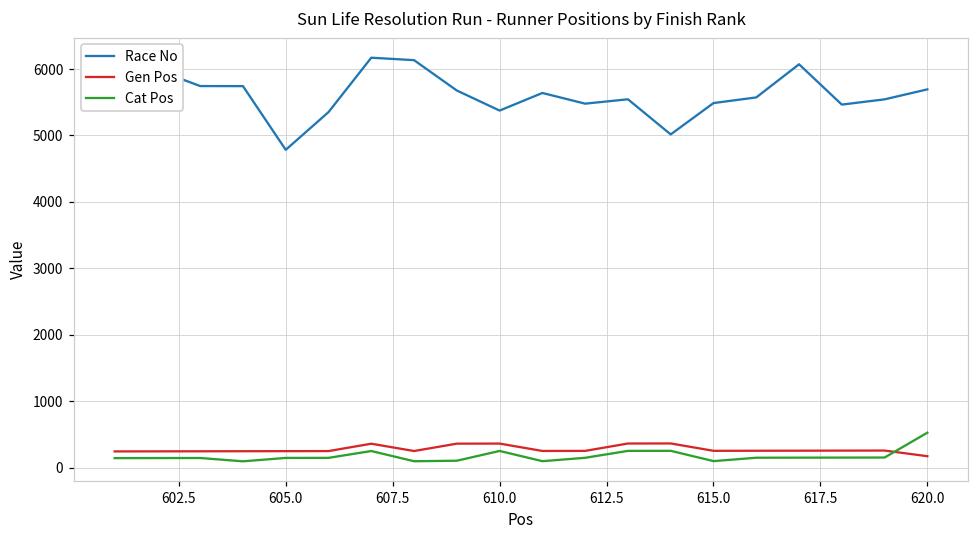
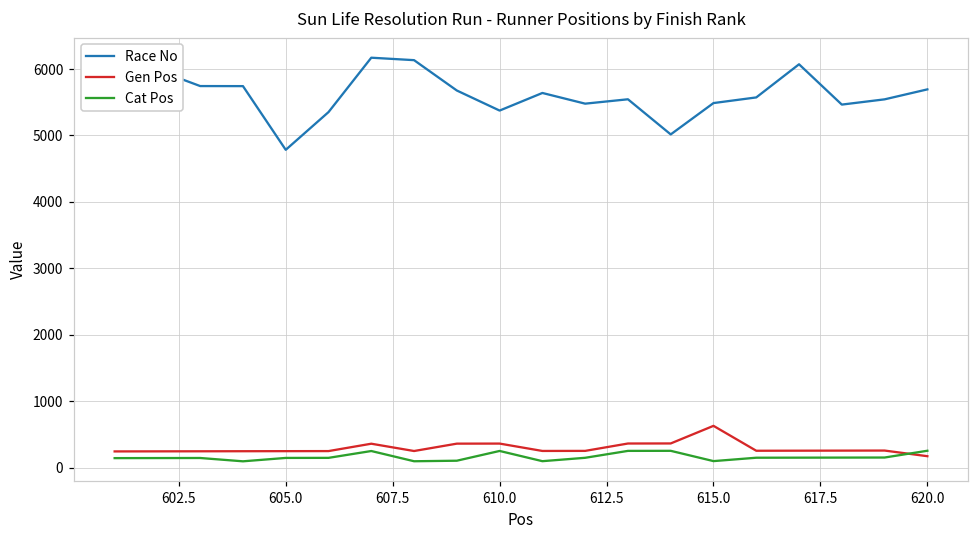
  {
    "Race No": {
      "605.0": 4800,
      "610.0": 5400,
      "615.0": 5500,
      "620.0": 5700
    },
    "Gen Pos": {
      "605.0": 200,
      "610.0": 400,
-     "615.0": 300,
+     "615.0": 600,
      "620.0": 200
    },
    "Cat Pos": {
      "605.0": 100,
      "610.0": 300,
      "615.0": 100,
-     "620.0": 500
+     "620.0": 300
    }
  }
